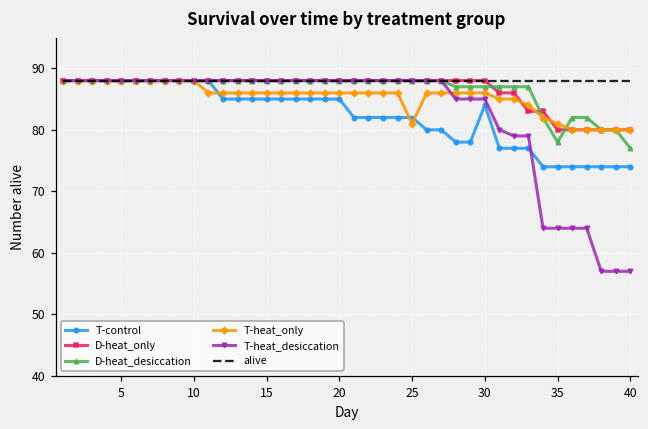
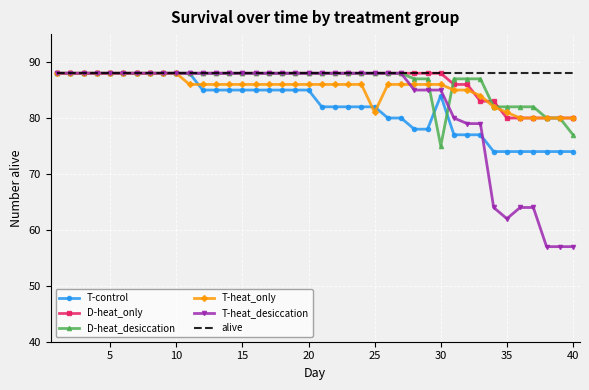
  {
    "T-control": {
      "15": 85,
      "20": 85,
      "25": 82,
      "30": 84,
      "35": 74,
      "40": 74
    },
    "D-heat_only": {
      "35": 80
    },
    "D-heat_desiccation": {
-     "30": 87,
-     "35": 78,
+     "30": 75,
+     "35": 82,
      "40": 77
    },
    "T-heat_only": {
      "15": 86,
      "20": 86,
      "25": 81,
      "30": 86,
      "35": 81
    },
    "T-heat_desiccation": {
      "30": 85,
-     "35": 64,
+     "35": 62,
      "40": 57
    },
    "alive": {
      "35": 88,
      "40": 88
    }
  }
